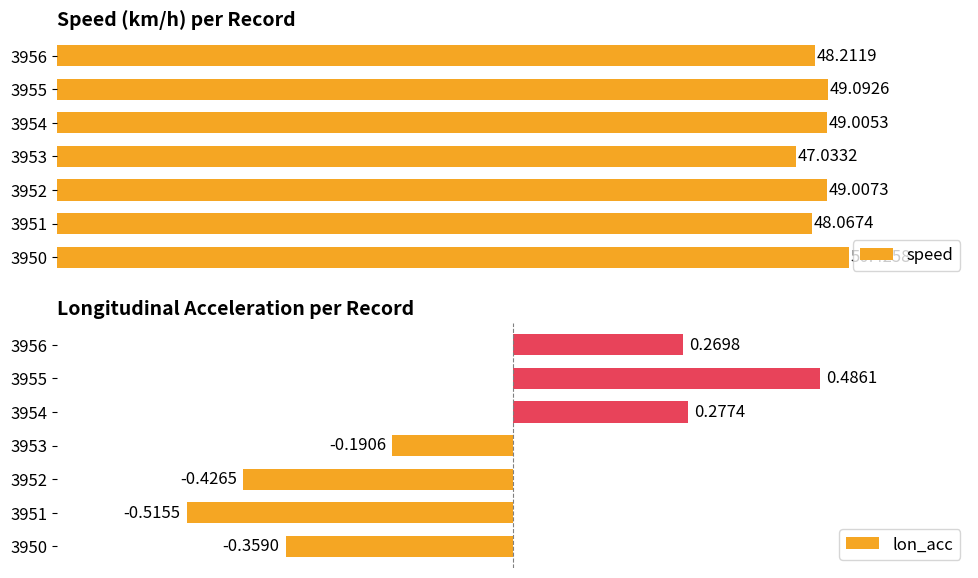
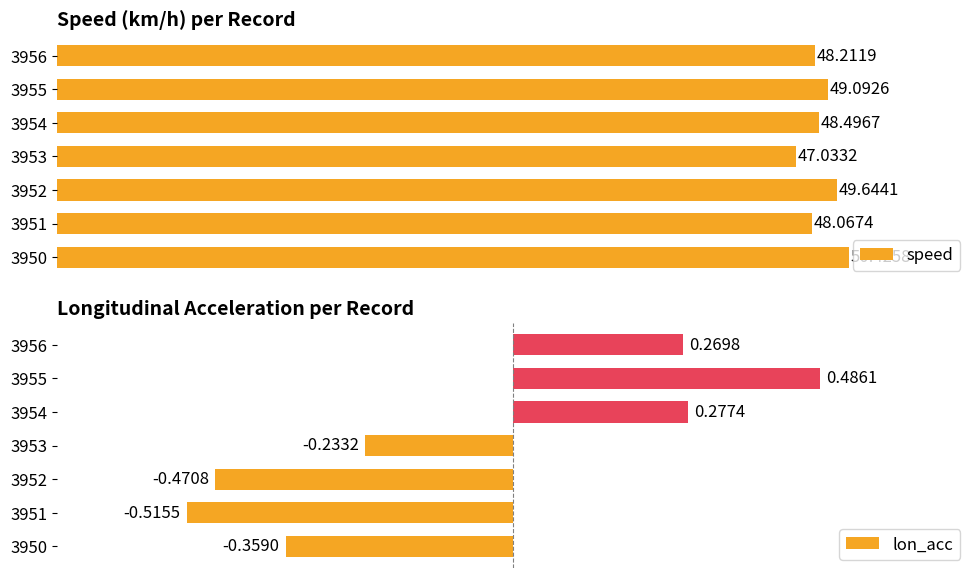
  {
    "Speed (km/h) per Record": {
      "3956": 48.2119,
      "3955": 49.0926,
-     "3954": 49.0053,
+     "3954": 48.4967,
      "3953": 47.0332,
-     "3952": 49.0073,
+     "3952": 49.6441,
      "3951": 48.0674
    },
    "Longitudinal Acceleration per Record": {
      "3956": 0.2698,
      "3955": 0.4861,
      "3954": 0.2774,
-     "3953": -0.1906,
-     "3952": -0.4265,
+     "3953": -0.2332,
+     "3952": -0.4708,
      "3951": -0.5155,
      "3950": -0.3590
    }
  }
